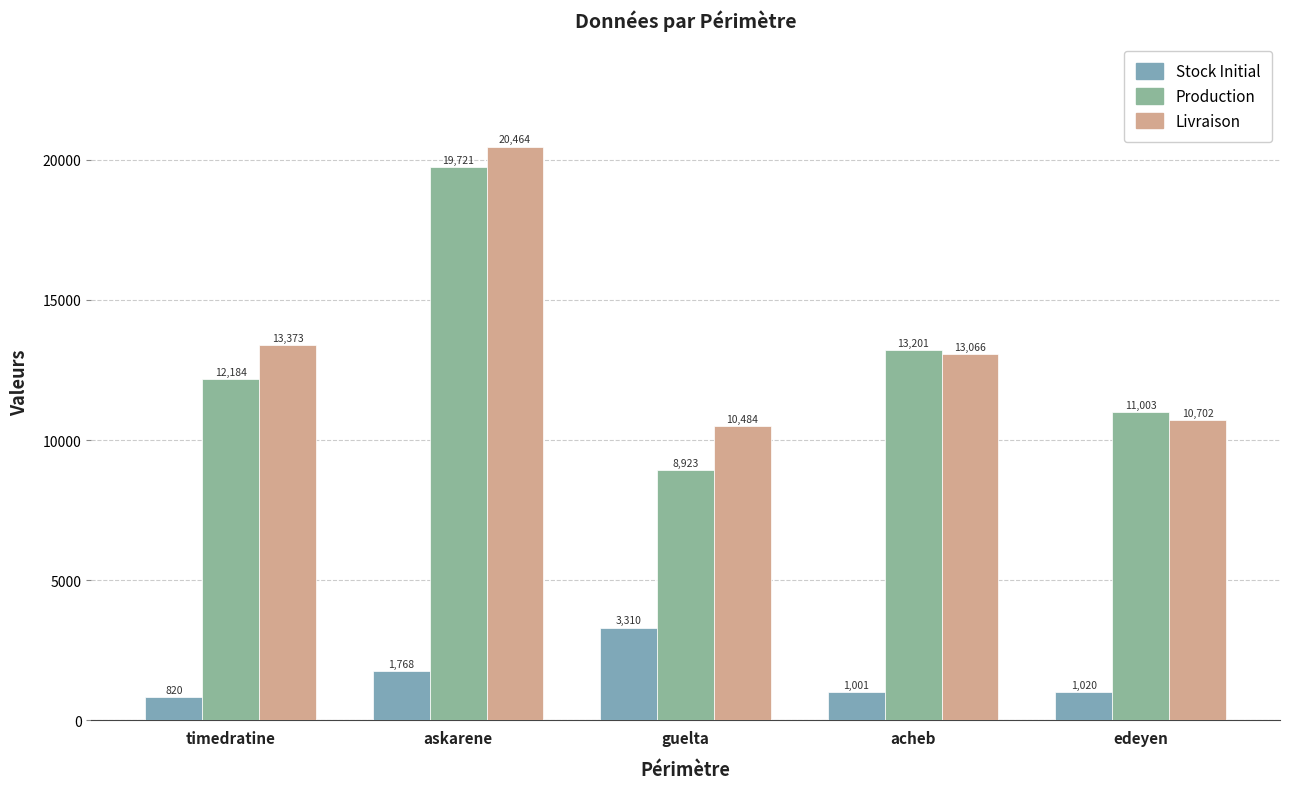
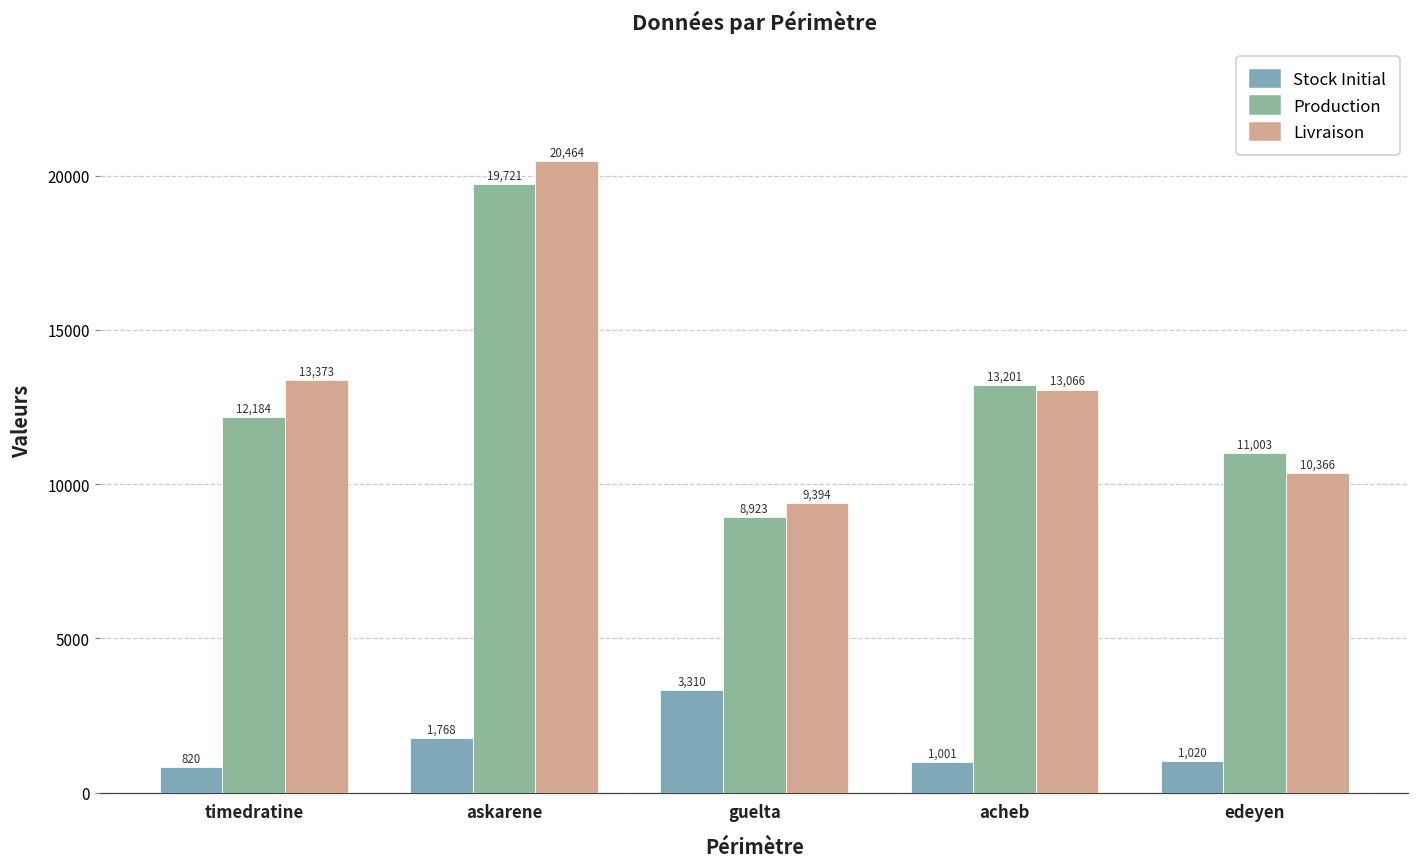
  {
    "Livraison": {
      "timedratine": "13,373",
      "askarene": "20,464",
-     "guelta": "10,484",
+     "guelta": "9,394",
      "acheb": "13,066",
-     "edeyen": "10,702"
+     "edeyen": "10,366"
    }
  }
